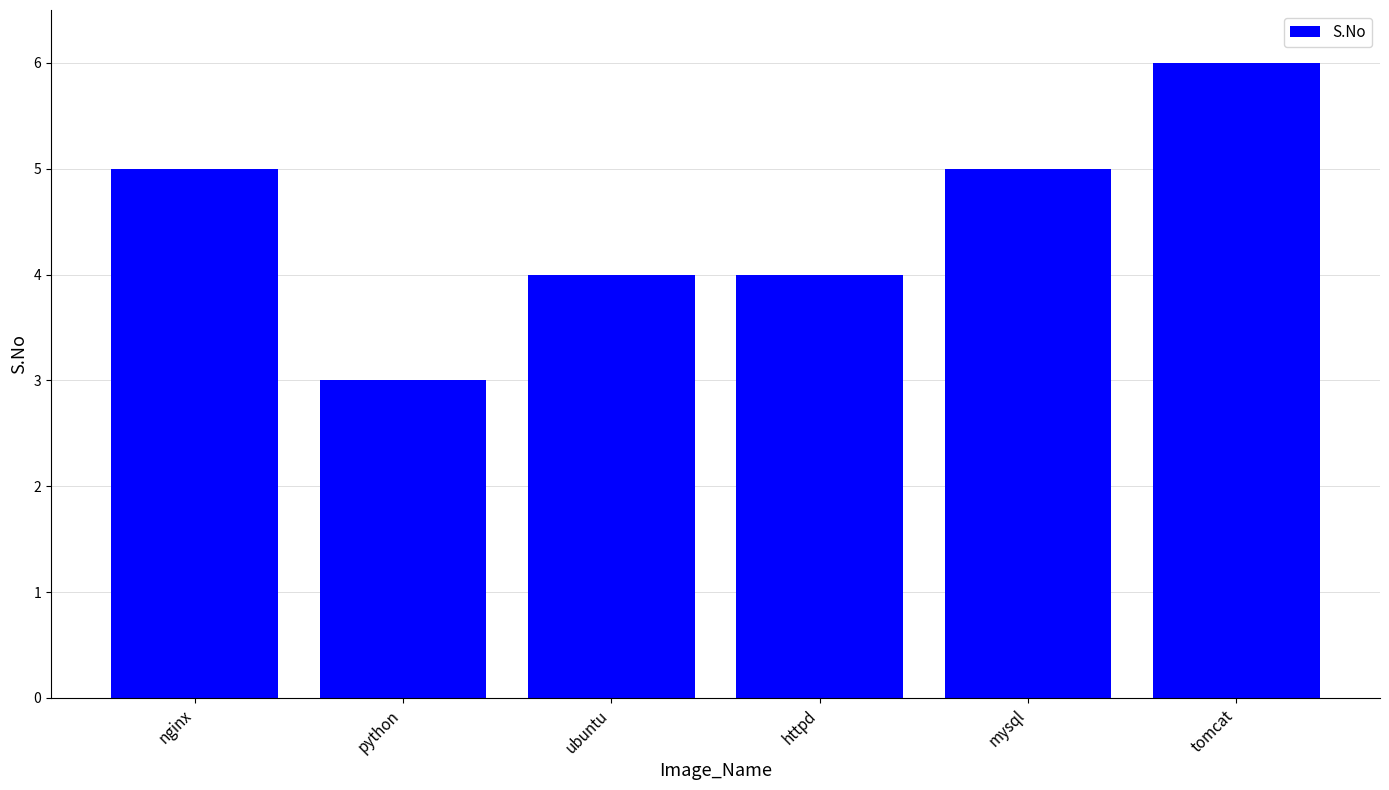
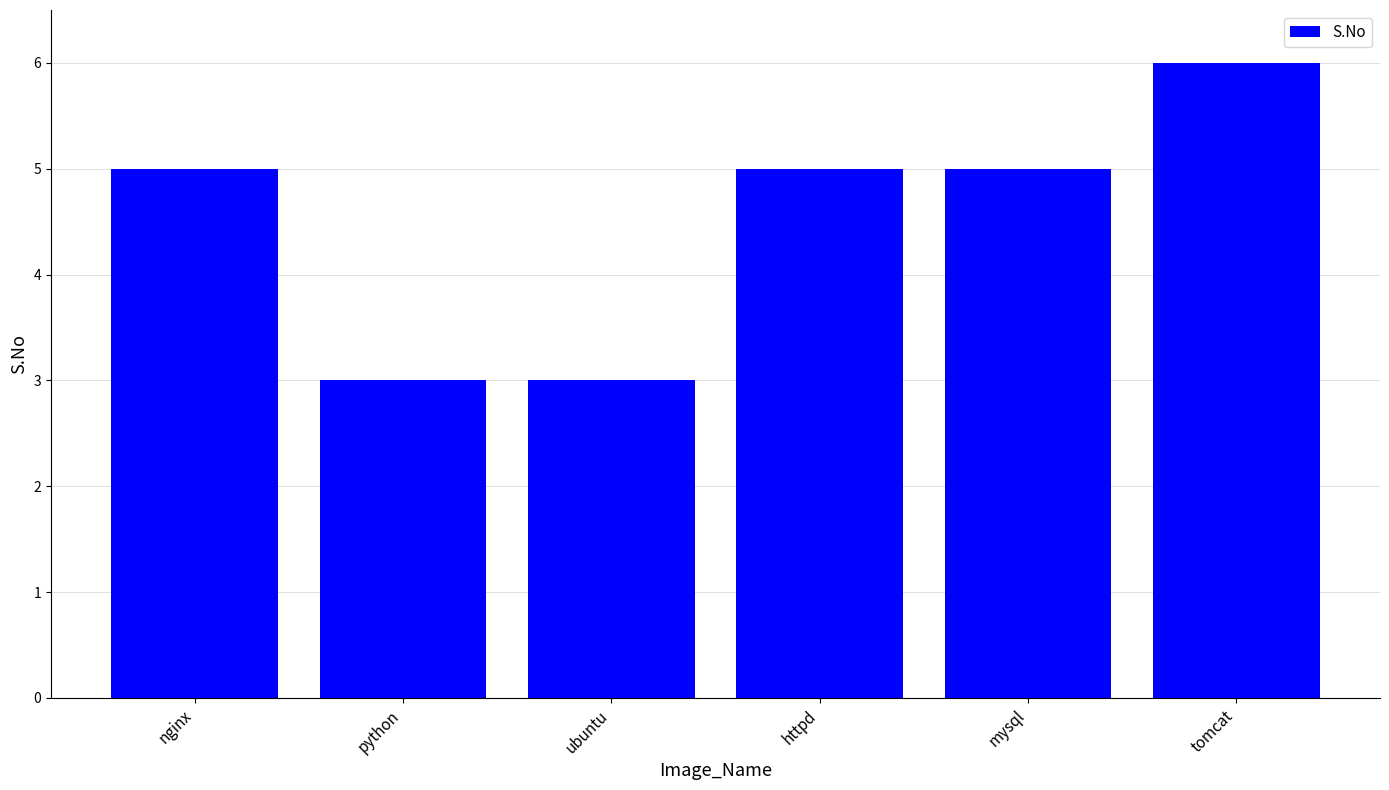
  {
    "nginx": 5,
    "python": 3,
-   "ubuntu": 4,
-   "httpd": 4,
+   "ubuntu": 3,
+   "httpd": 5,
    "mysql": 5,
    "tomcat": 6
  }
